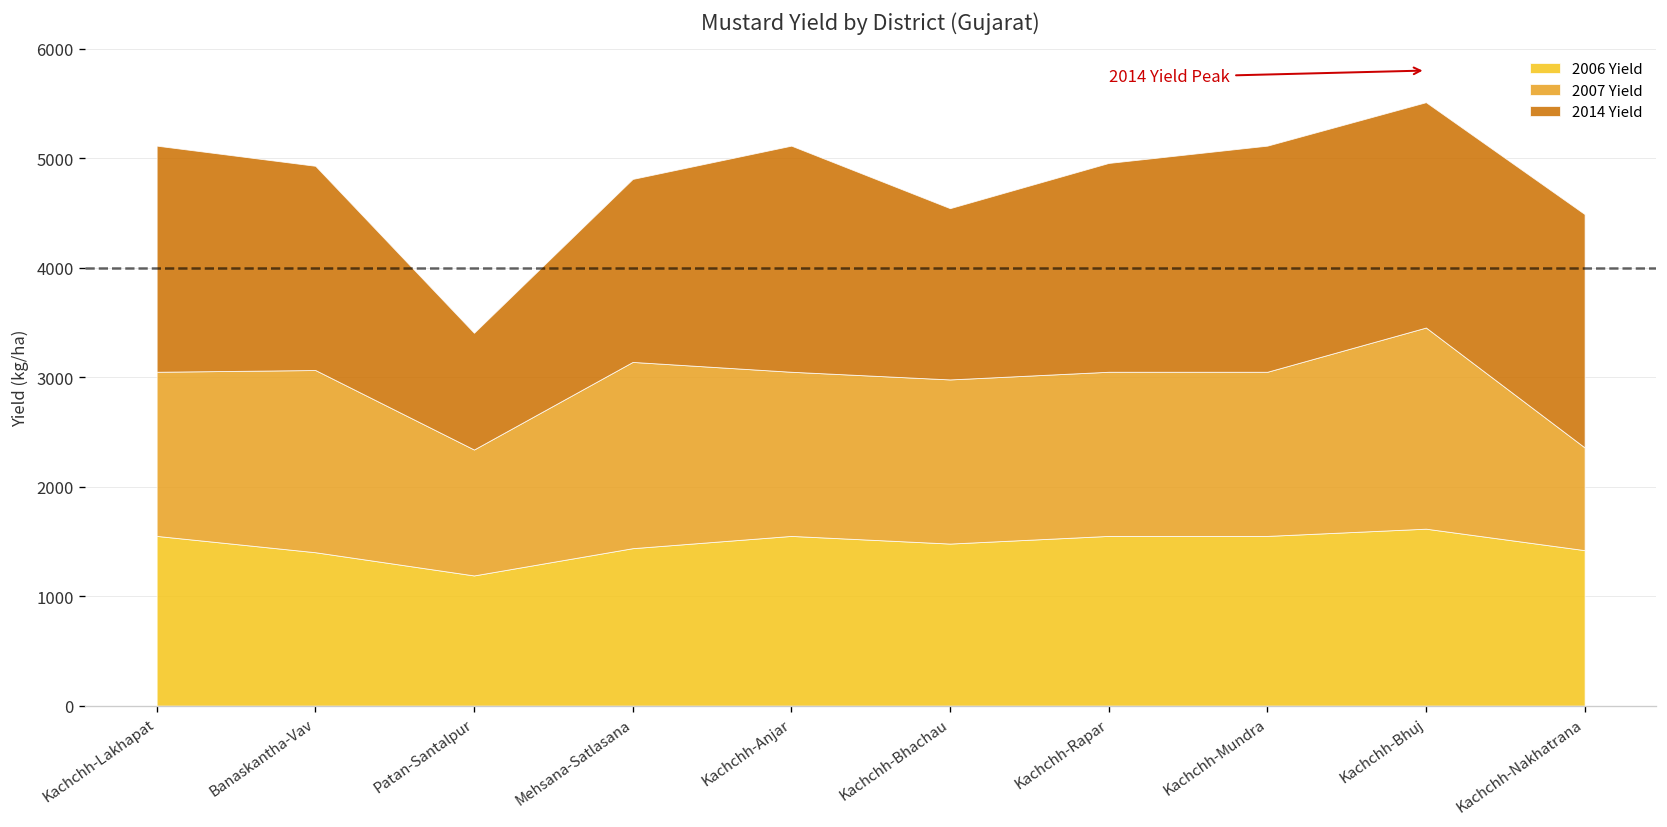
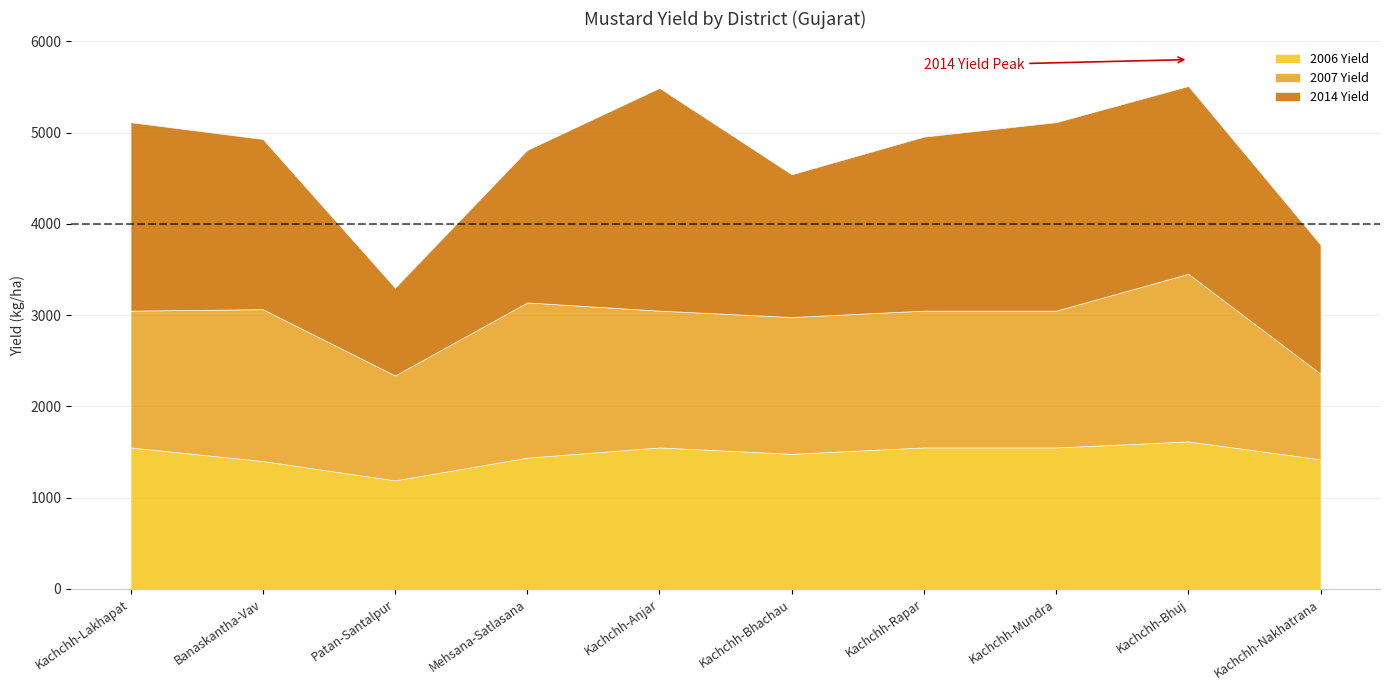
  {
    "2014 Yield": {
      "Kachchh-Lakhapat": 2100,
      "Banaskantha-Vav": 1900,
-     "Patan-Santalpur": 1100,
+     "Patan-Santalpur": 1000,
      "Mehsana-Satlasana": 1700,
-     "Kachchh-Anjar": 2100,
+     "Kachchh-Anjar": 2400,
      "Kachchh-Bhachau": 1600,
      "Kachchh-Rapar": 1900,
      "Kachchh-Mundra": 2100,
-     "Kachchh-Nakhatrana": 2100
+     "Kachchh-Nakhatrana": 1400
    }
  }
